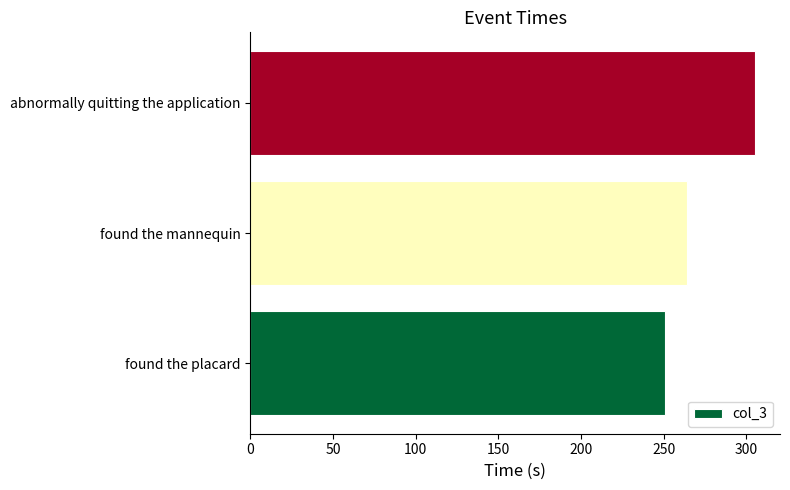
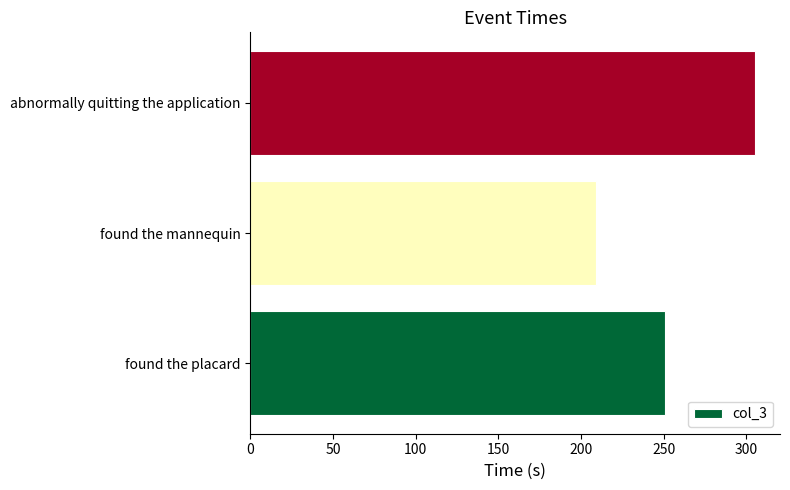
  {
    "abnormally quitting the application": 305,
-   "found the mannequin": 264,
+   "found the mannequin": 209,
    "found the placard": 251
  }
